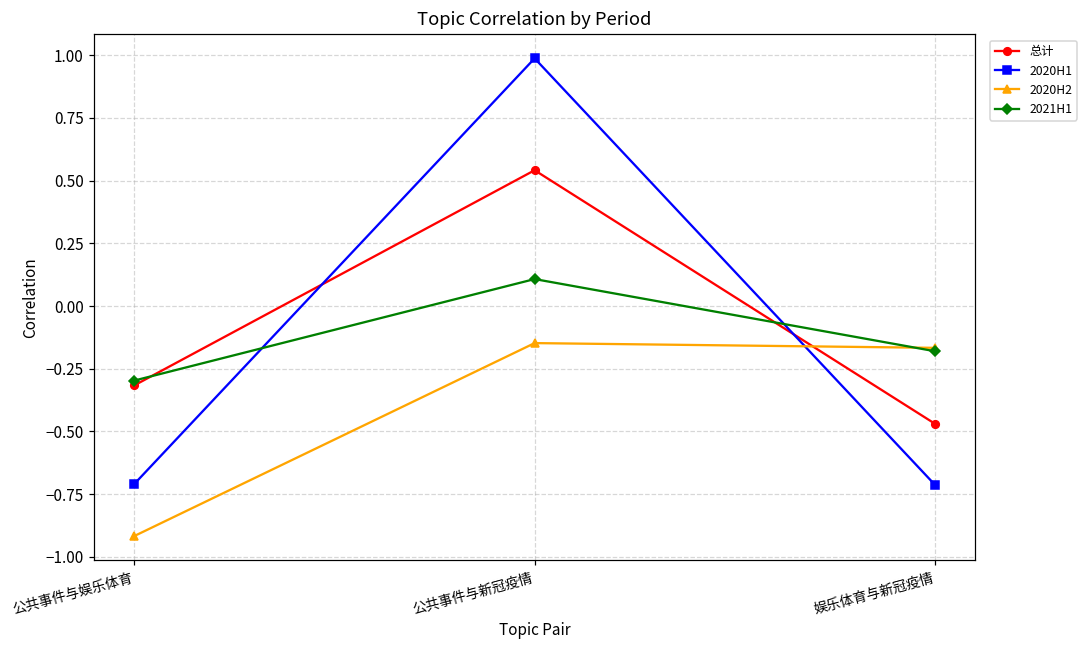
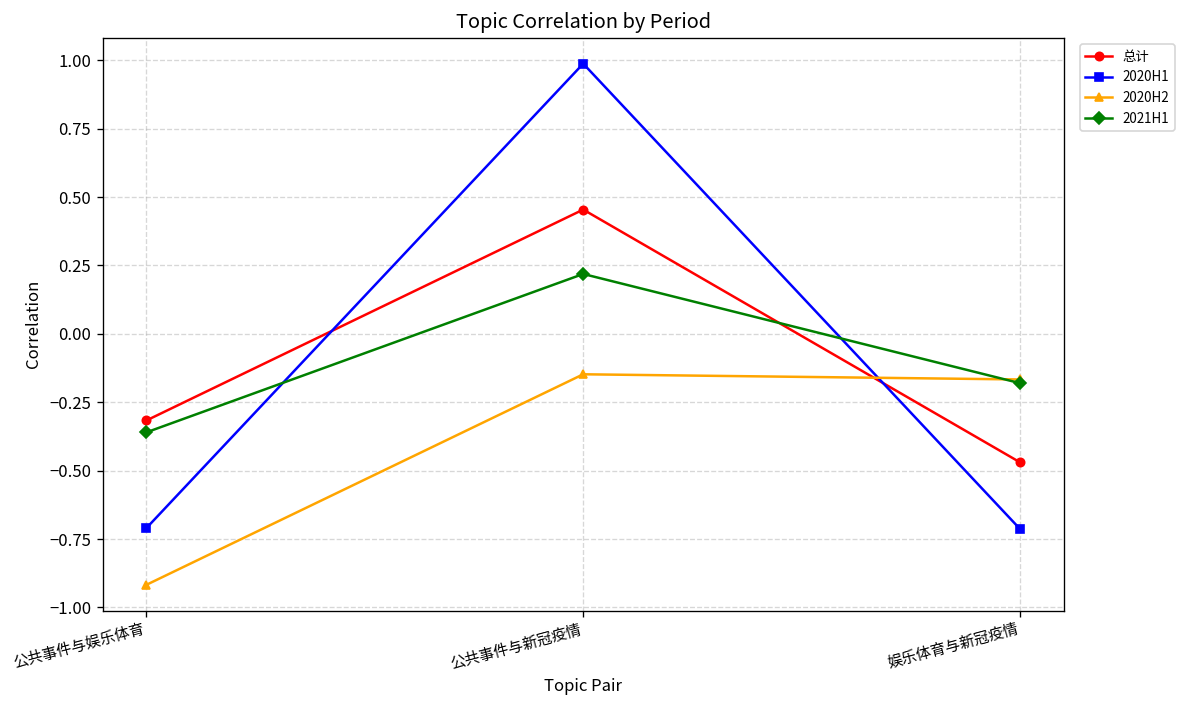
  {
    "总计": {
      "公共事件与娱乐体育": -0.32,
-     "公共事件与新冠疫情": 0.54,
+     "公共事件与新冠疫情": 0.45,
      "娱乐体育与新冠疫情": -0.47
    },
    "2020H1": {
      "公共事件与娱乐体育": -0.71,
      "公共事件与新冠疫情": 0.99,
      "娱乐体育与新冠疫情": -0.71
    },
    "2020H2": {
      "公共事件与娱乐体育": -0.92,
      "公共事件与新冠疫情": -0.15,
      "娱乐体育与新冠疫情": -0.17
    },
    "2021H1": {
-     "公共事件与娱乐体育": -0.30,
-     "公共事件与新冠疫情": 0.11,
+     "公共事件与娱乐体育": -0.36,
+     "公共事件与新冠疫情": 0.22,
      "娱乐体育与新冠疫情": -0.18
    }
  }
